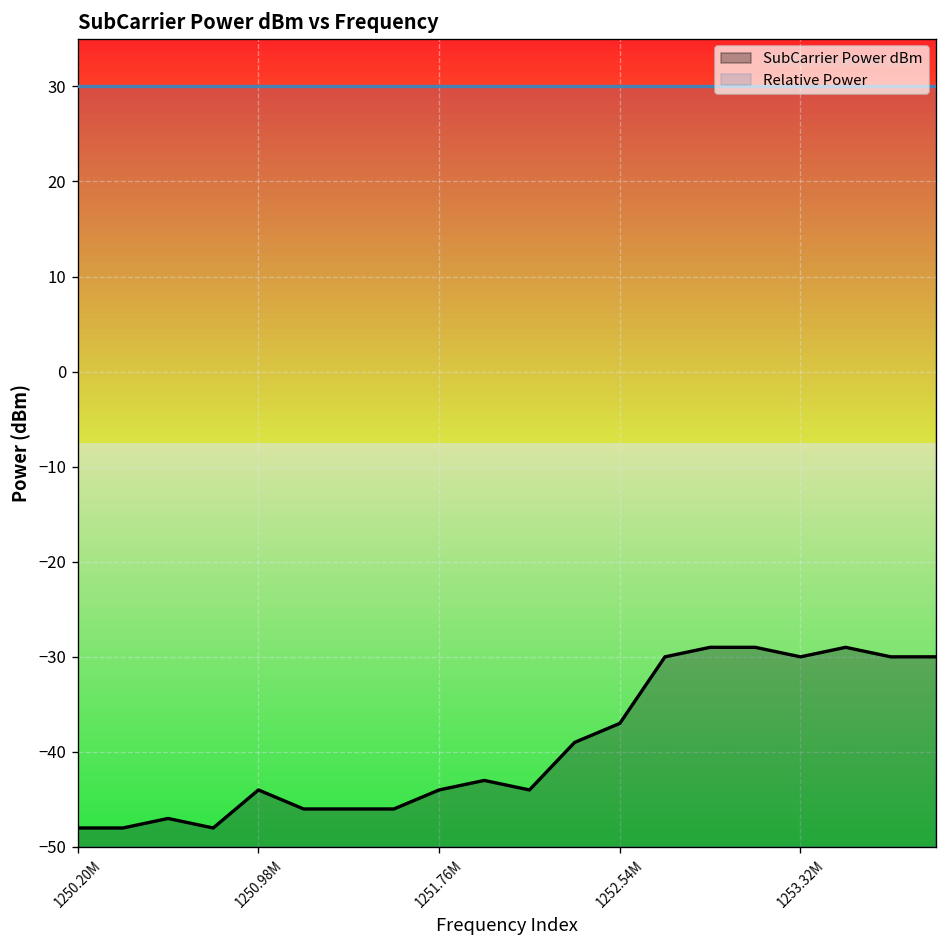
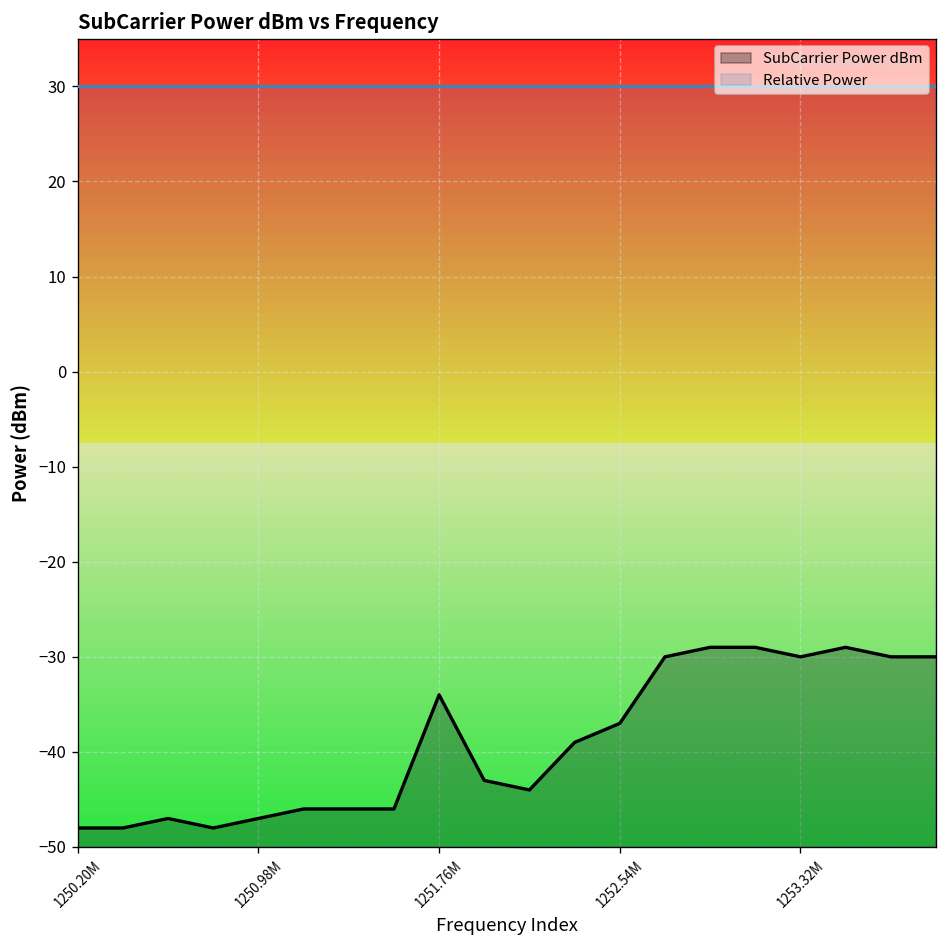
  {
    "SubCarrier Power dBm": {
      "1250.20M": -48,
-     "1250.98M": -44,
-     "1251.76M": -44,
+     "1250.98M": -47,
+     "1251.76M": -34,
      "1252.54M": -37,
      "1253.32M": -30
    },
    "Relative Power": {
      "1250.20M": 30,
      "1250.98M": 30,
      "1251.76M": 30,
      "1252.54M": 30
    }
  }
